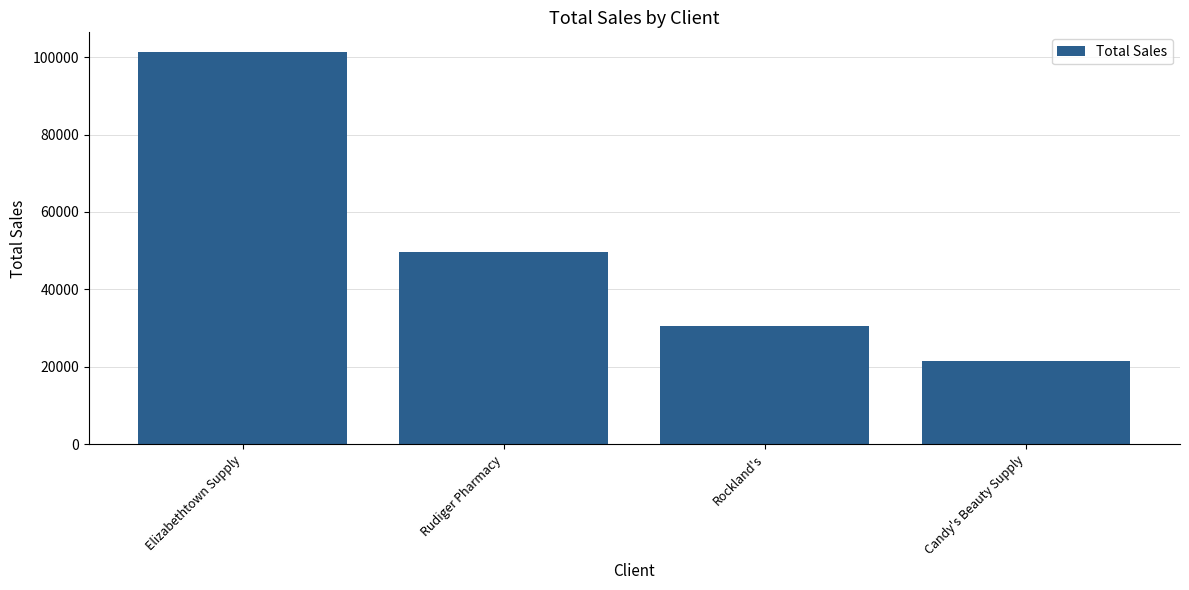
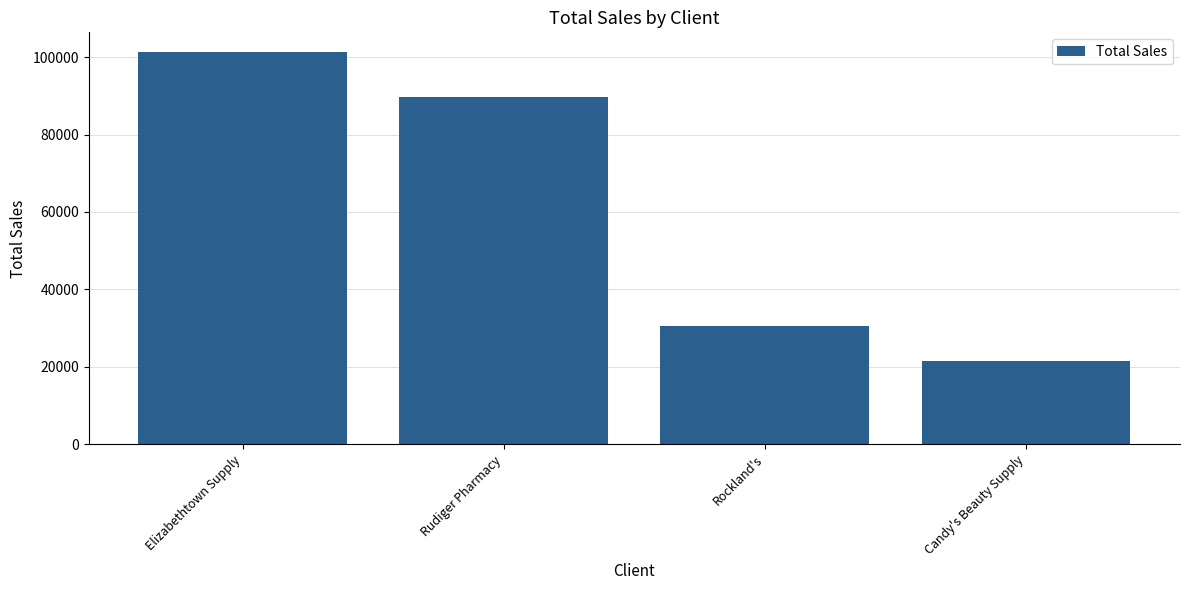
  {
    "Elizabethtown Supply": 101000,
-   "Rudiger Pharmacy": 50000,
+   "Rudiger Pharmacy": 90000,
    "Rockland's": 31000,
    "Candy's Beauty Supply": 22000
  }
